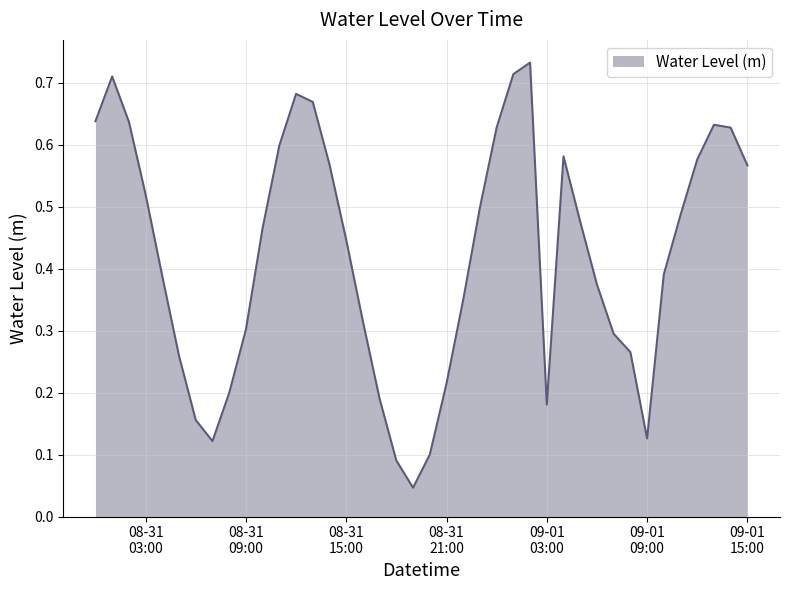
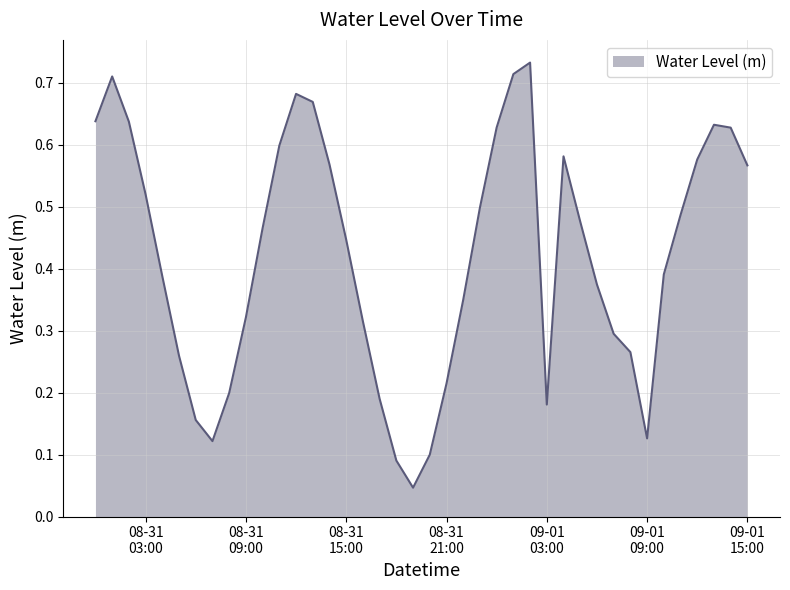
  {
    "08-31 03:00": 0.52,
-   "08-31 09:00": 0.30,
+   "08-31 09:00": 0.32,
    "08-31 15:00": 0.45,
    "08-31 21:00": 0.21,
    "09-01 03:00": 0.18,
    "09-01 09:00": 0.13,
    "09-01 15:00": 0.57
  }
